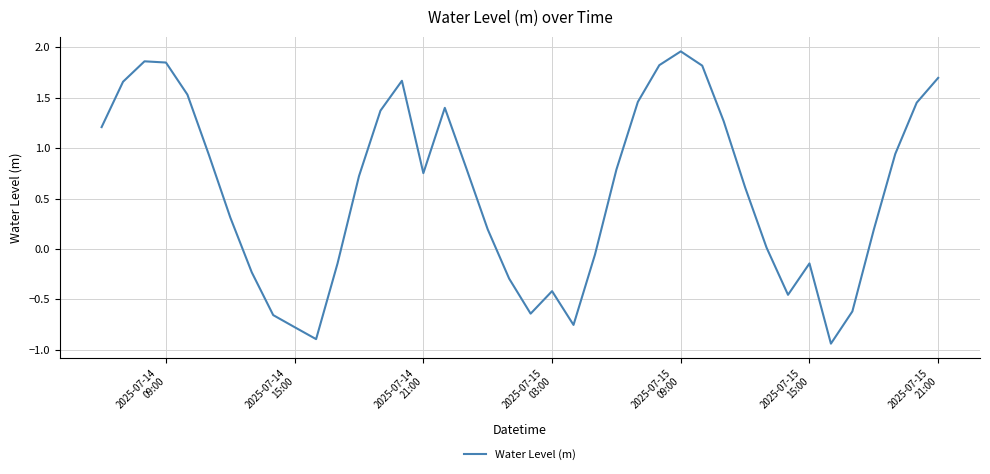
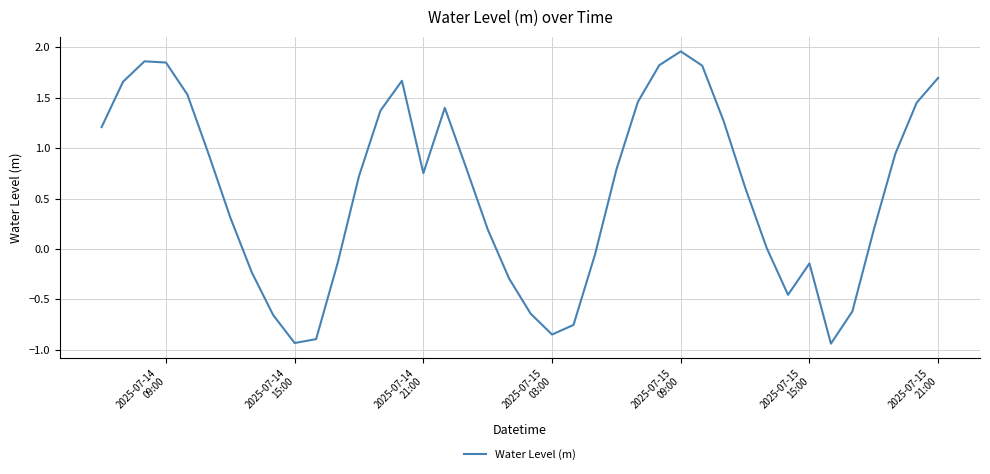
  {
    "2025-07-14 09:00": 1.85,
-   "2025-07-14 15:00": -0.78,
+   "2025-07-14 15:00": -0.93,
    "2025-07-14 21:00": 0.75,
-   "2025-07-15 03:00": -0.42,
+   "2025-07-15 03:00": -0.85,
    "2025-07-15 09:00": 1.96,
    "2025-07-15 15:00": -0.14,
    "2025-07-15 21:00": 1.70
  }
